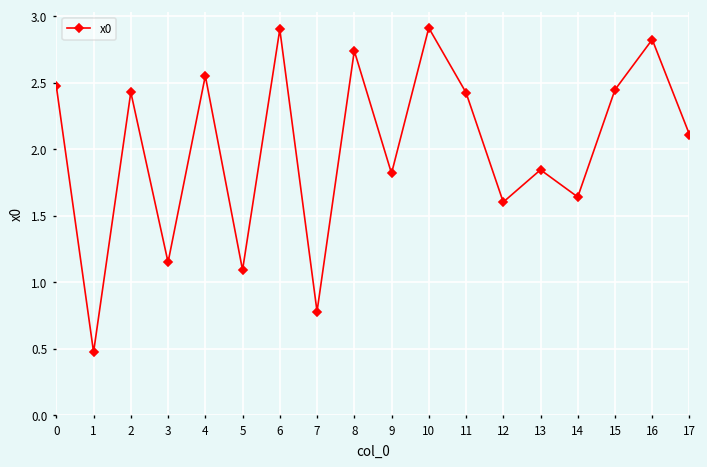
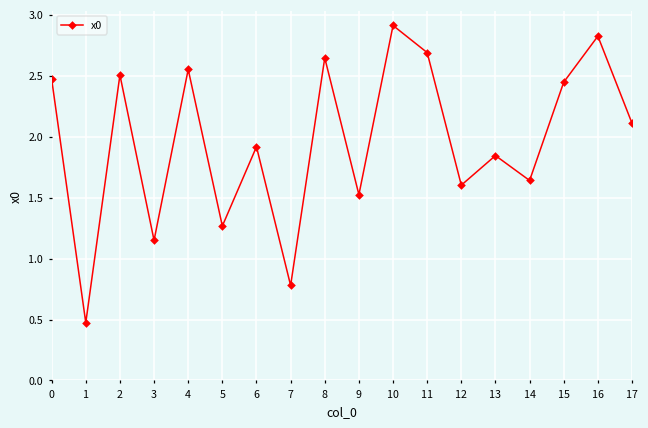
  {
    "0": 2.47,
    "1": 0.47,
-   "2": 2.43,
+   "2": 2.51,
    "3": 1.15,
    "4": 2.55,
-   "5": 1.09,
-   "6": 2.90,
+   "5": 1.27,
+   "6": 1.92,
    "7": 0.78,
-   "8": 2.74,
-   "9": 1.82,
+   "8": 2.65,
+   "9": 1.52,
    "10": 2.91,
-   "11": 2.43,
+   "11": 2.69,
    "12": 1.60,
    "13": 1.84,
    "14": 1.64,
    "15": 2.45,
    "16": 2.82,
    "17": 2.11
  }
